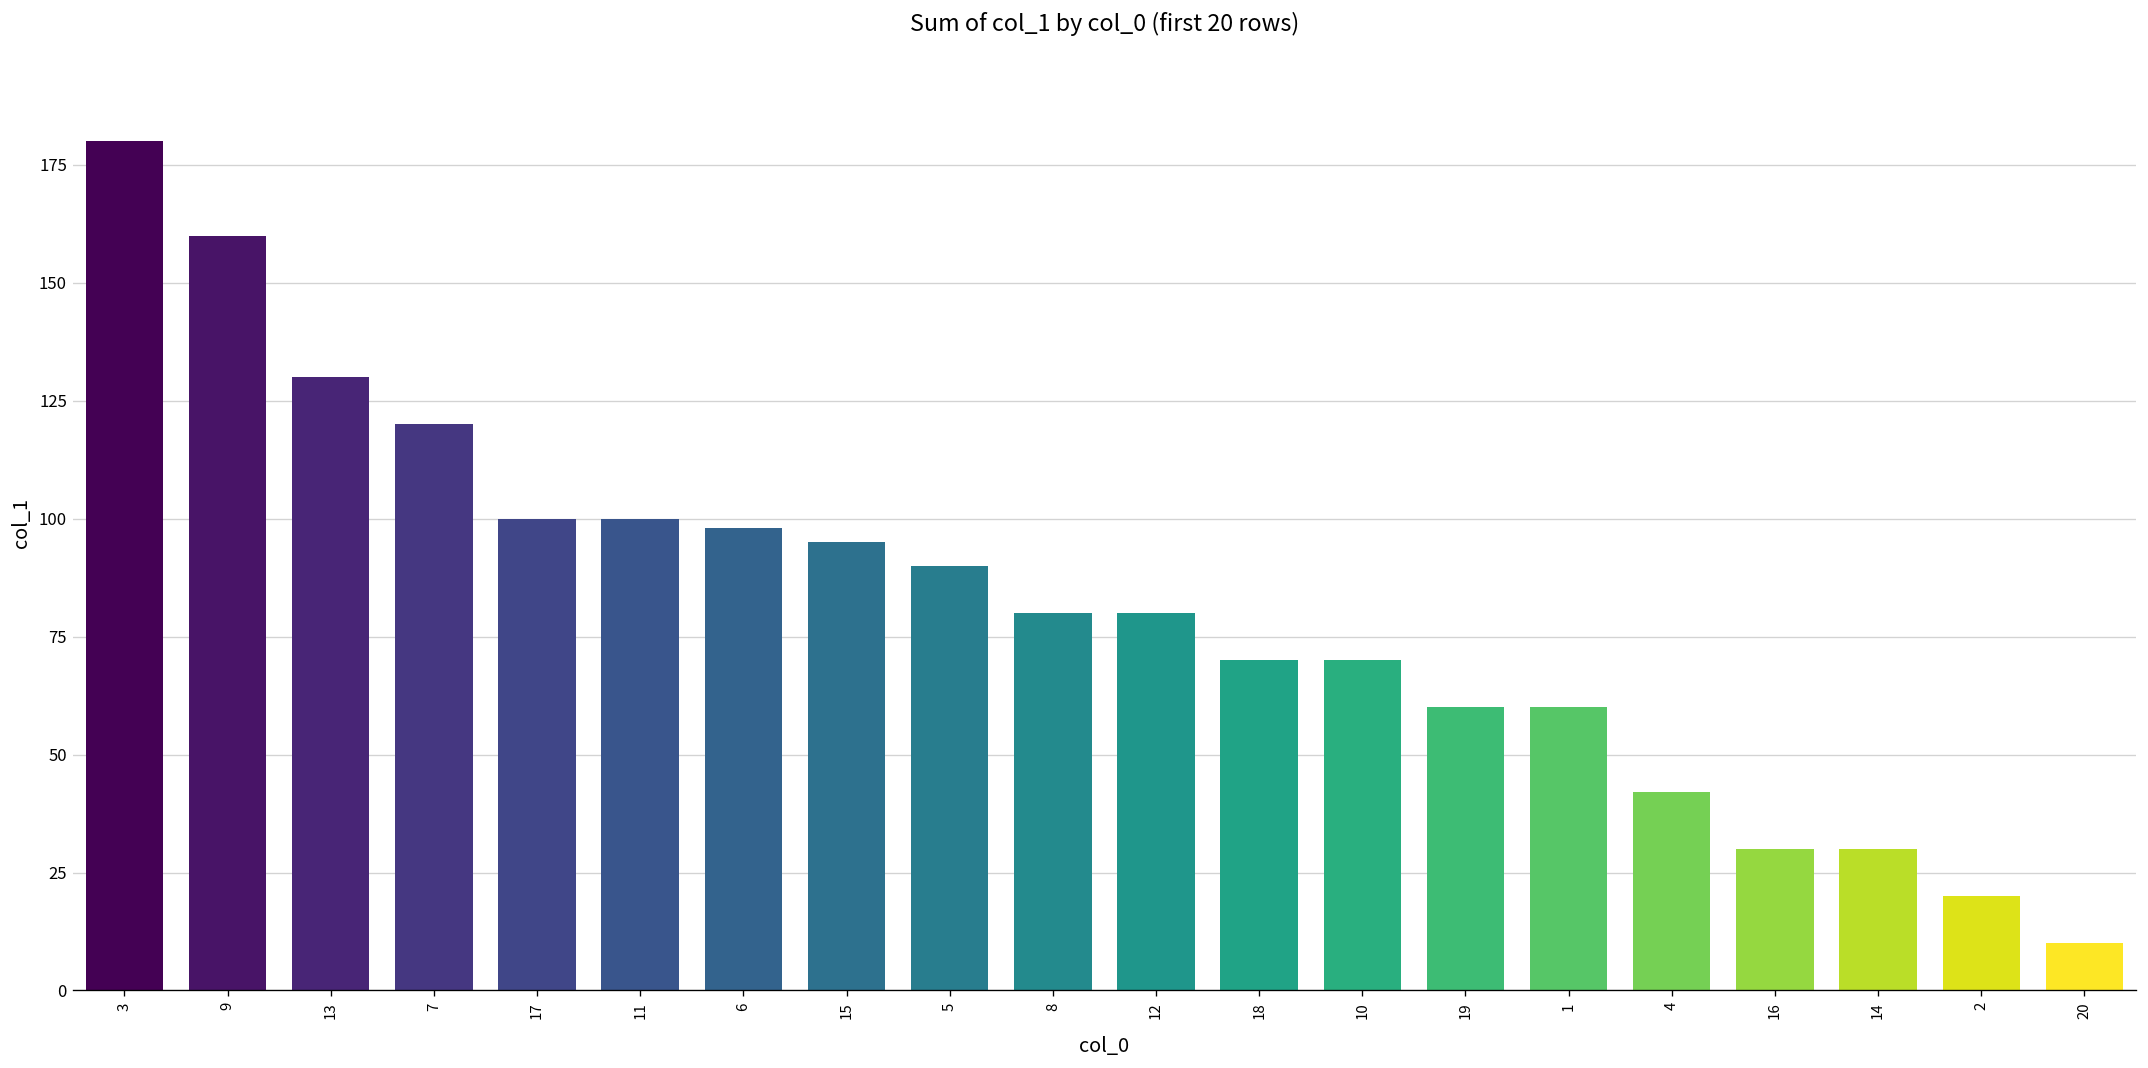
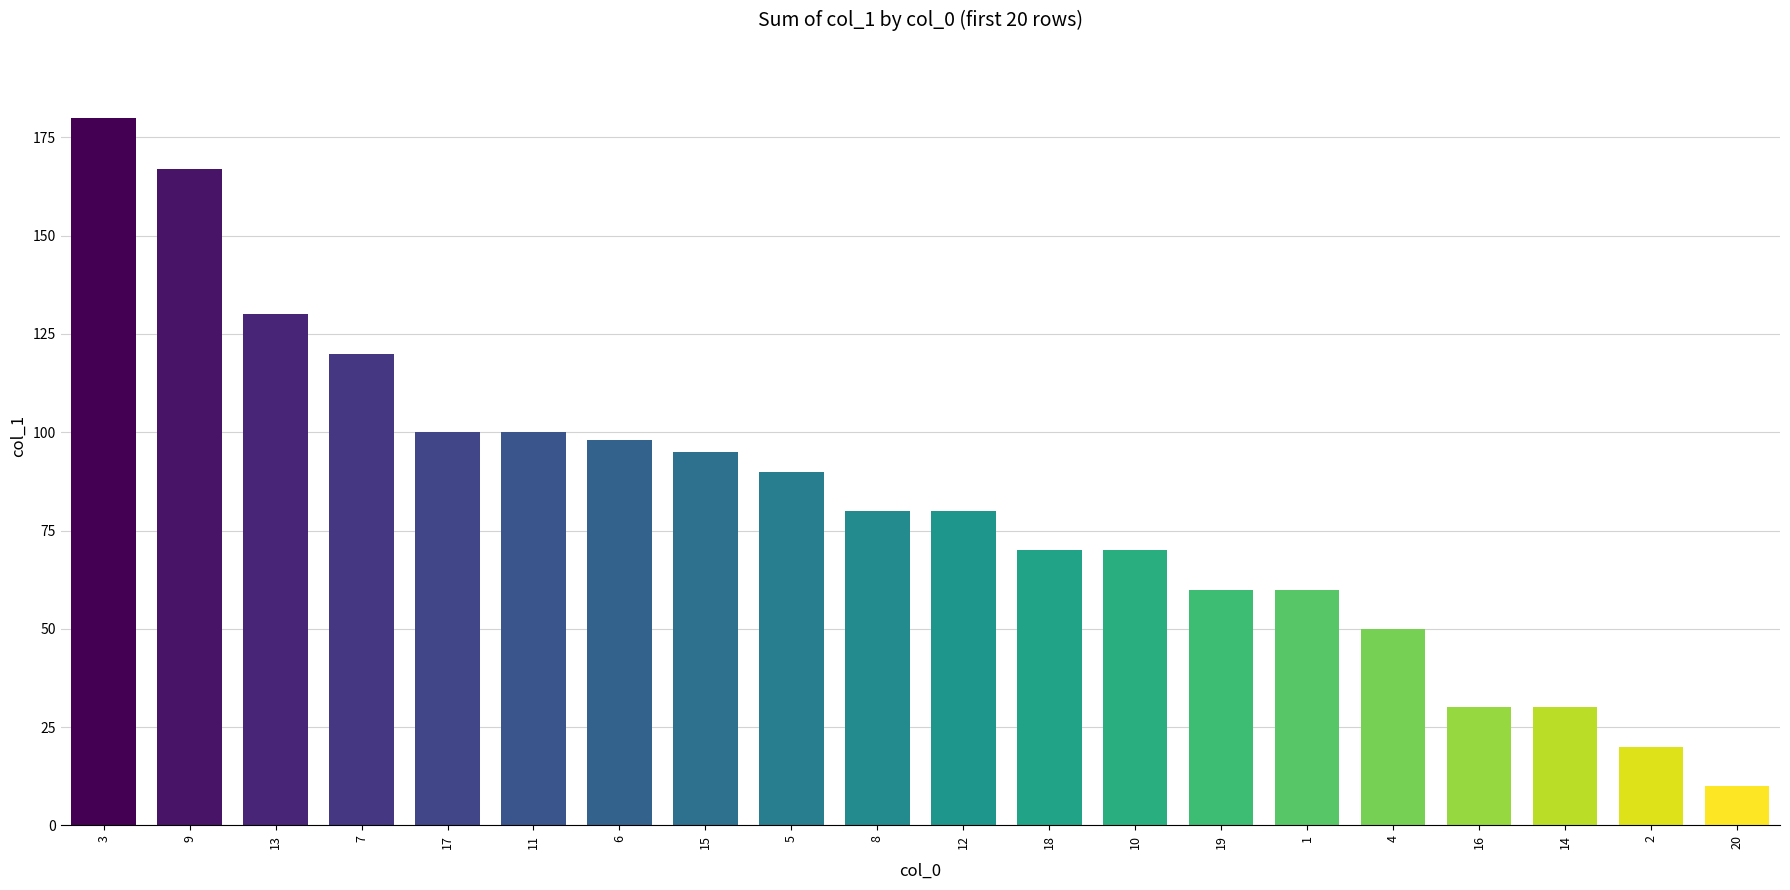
  {
    "3": 180,
-   "9": 160,
+   "9": 167,
    "13": 130,
    "7": 120,
    "17": 100,
    "11": 100,
    "6": 98,
    "15": 95,
    "5": 90,
    "8": 80,
    "12": 80,
    "18": 70,
    "10": 70,
    "19": 60,
    "1": 60,
-   "4": 42,
+   "4": 50,
    "16": 30,
    "14": 30,
    "2": 20,
    "20": 10
  }
